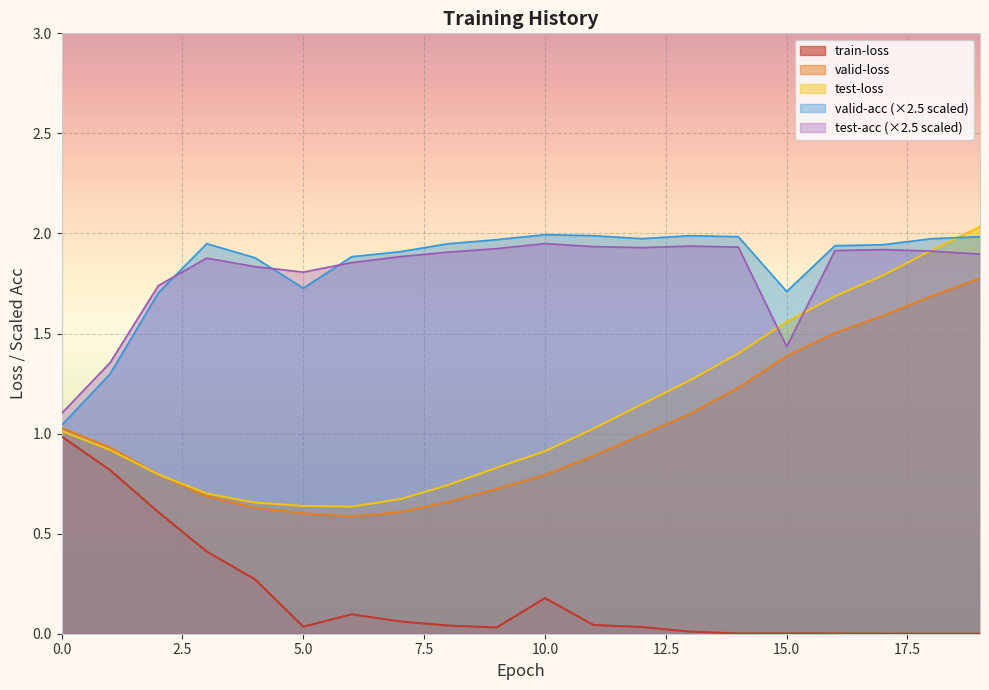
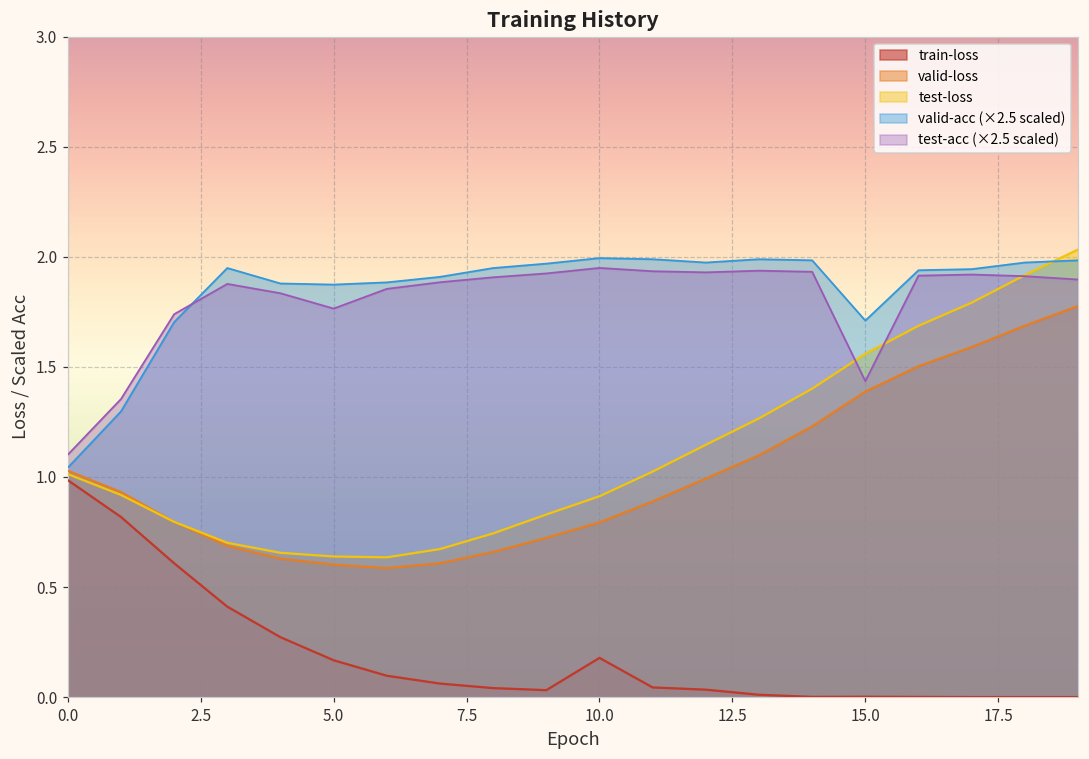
  {
    "train-loss": {
      "0.0": 0.99,
-     "5.0": 0.04,
+     "5.0": 0.17,
      "10.0": 0.18,
      "15.0": 0.00
    },
    "valid-acc (×2.5 scaled)": {
      "0.0": 1.04,
-     "5.0": 1.73,
+     "5.0": 1.87,
      "10.0": 1.99,
      "15.0": 1.71
    },
    "test-acc (×2.5 scaled)": {
      "0.0": 1.10,
-     "5.0": 1.81,
+     "5.0": 1.76,
      "10.0": 1.95,
      "15.0": 1.44
    }
  }
